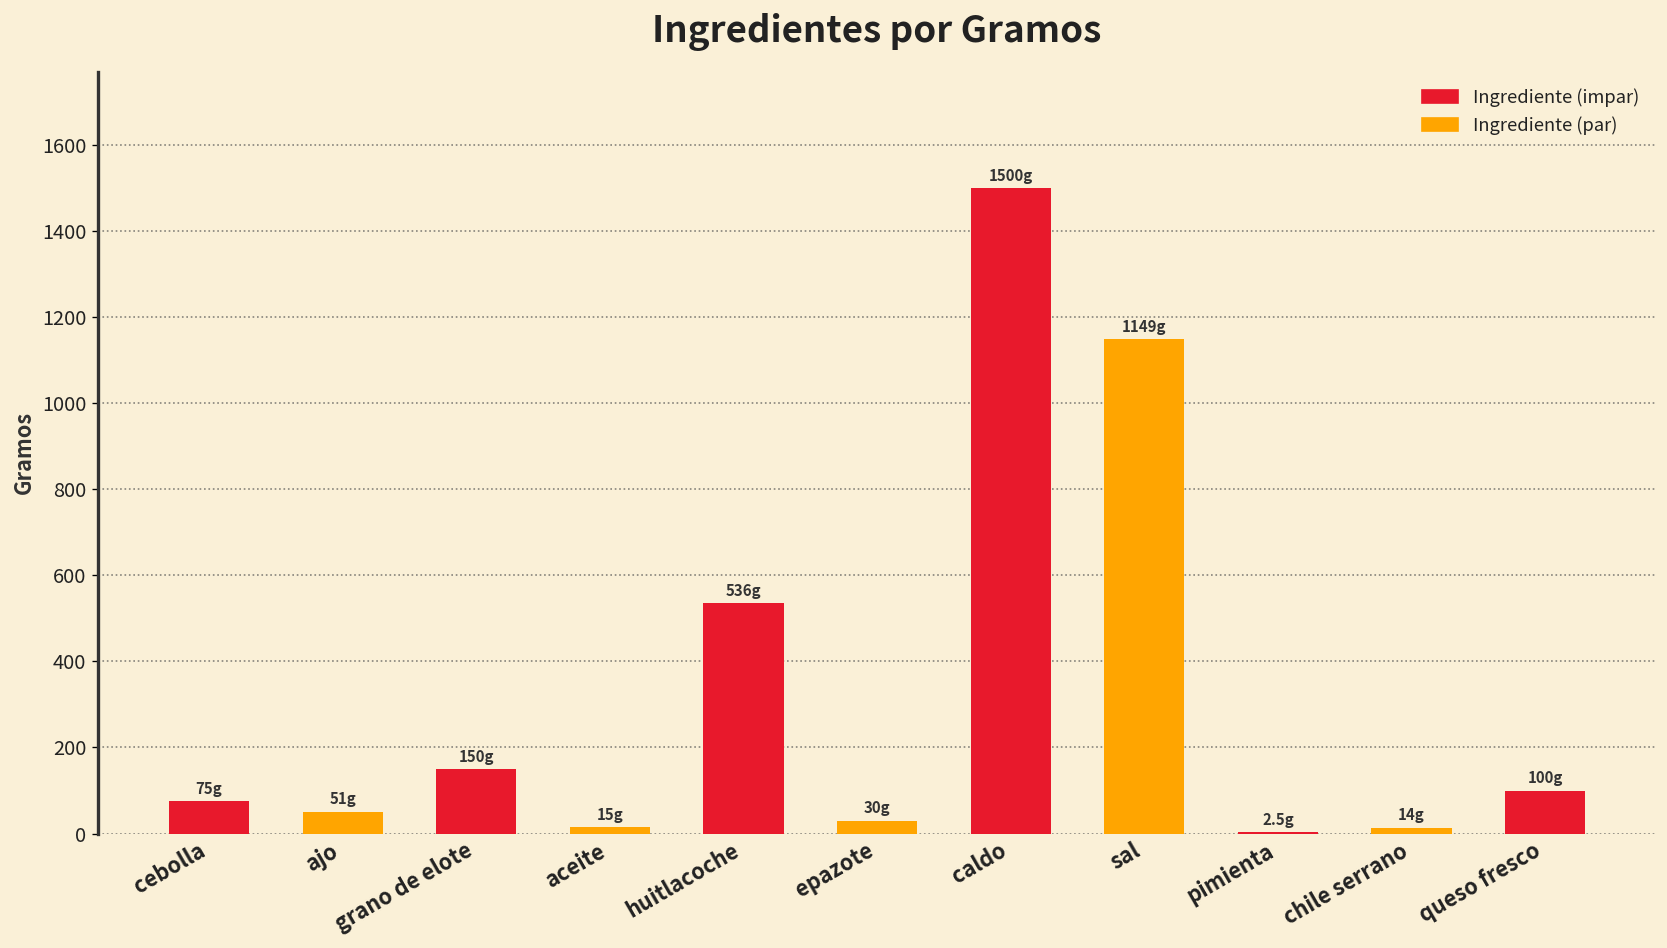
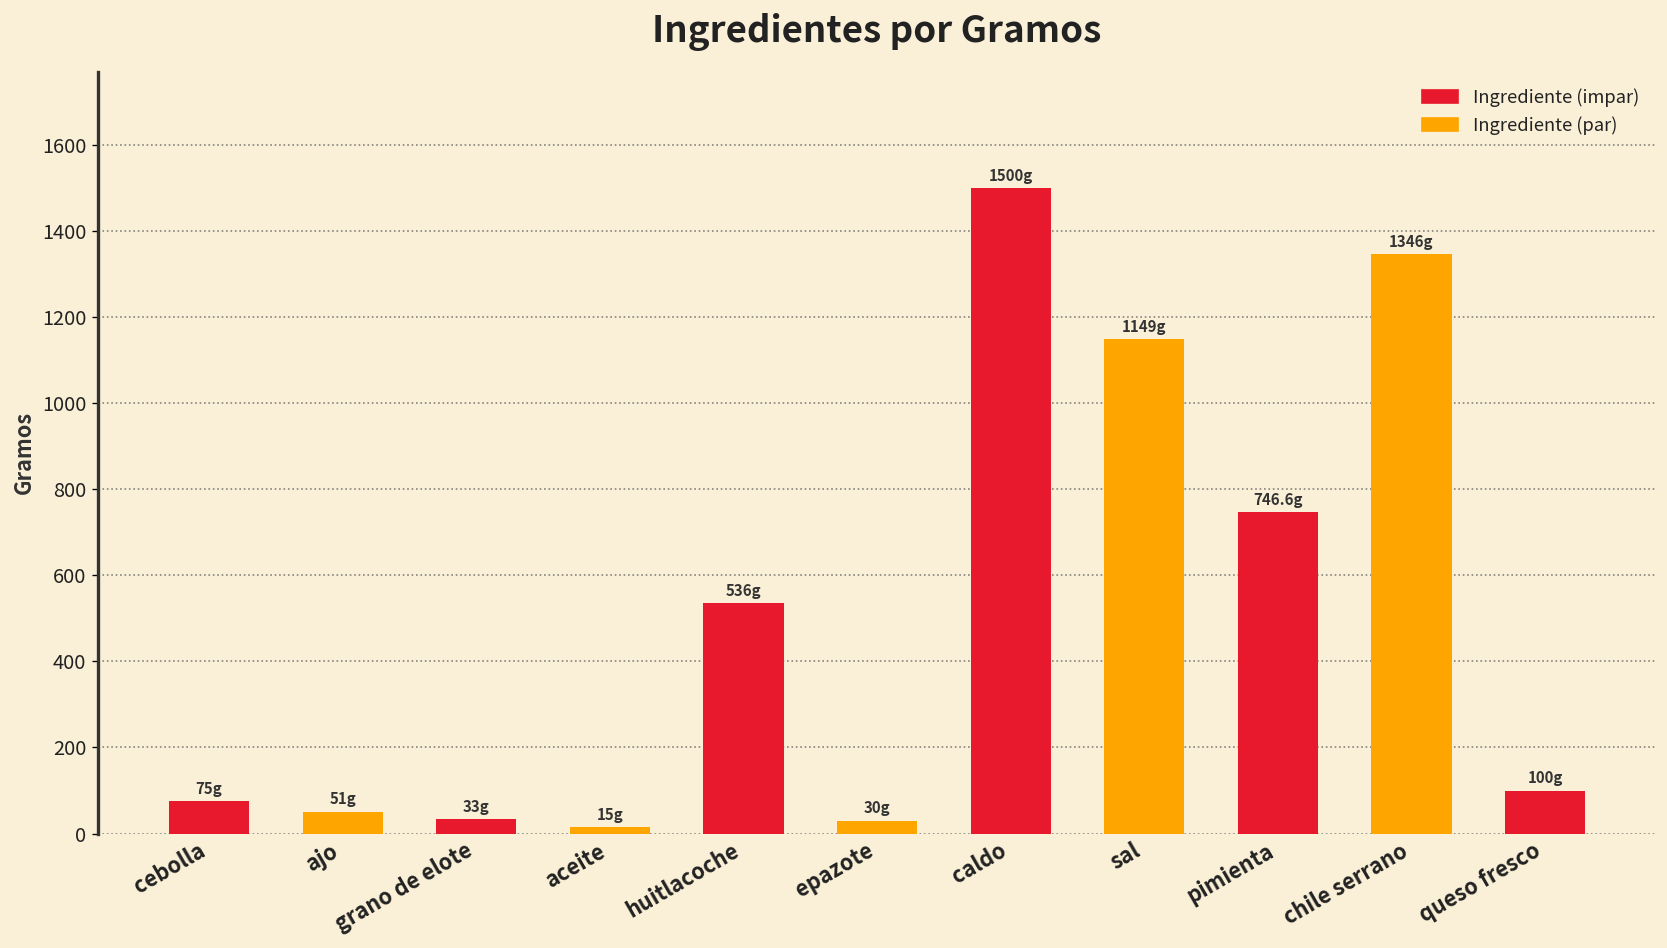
  {
    "cebolla": "75g",
    "ajo": "51g",
-   "grano de elote": "150g",
+   "grano de elote": "33g",
    "aceite": "15g",
    "huitlacoche": "536g",
    "epazote": "30g",
    "caldo": "1500g",
    "sal": "1149g",
-   "pimienta": "2.5g",
-   "chile serrano": "14g",
+   "pimienta": "746.6g",
+   "chile serrano": "1346g",
    "queso fresco": "100g"
  }
